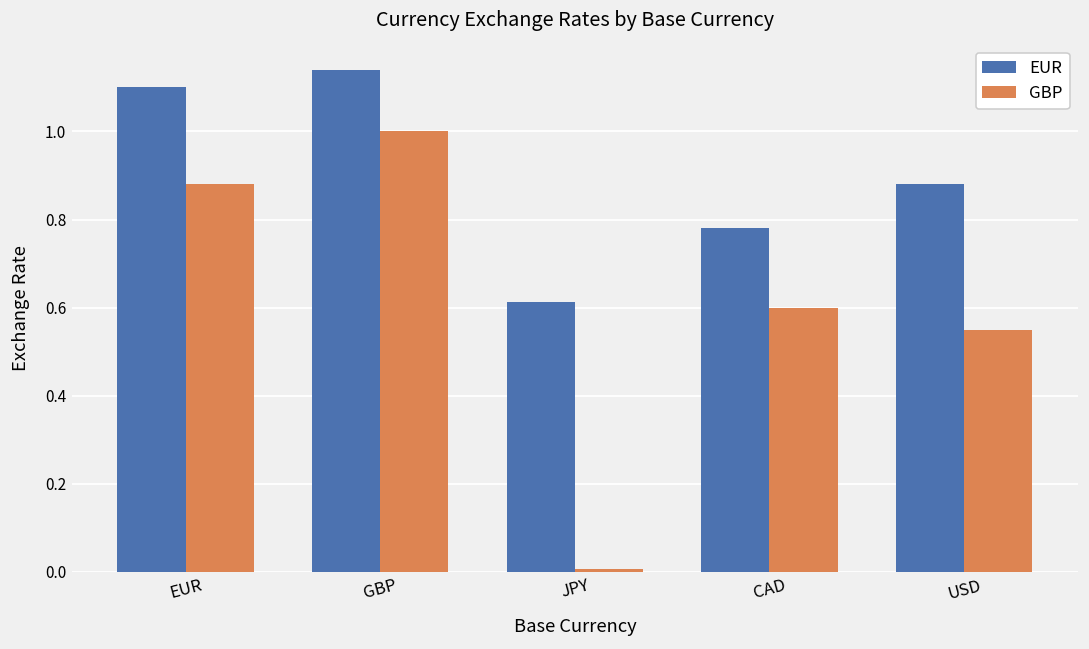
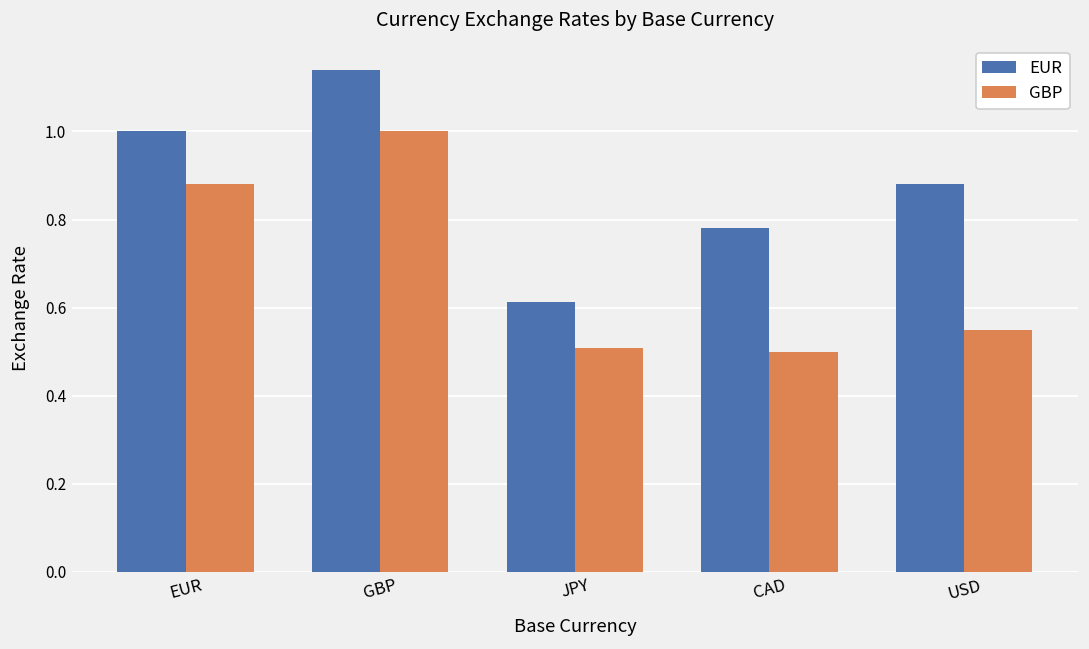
  {
    "EUR": {
-     "EUR": 1.1,
+     "EUR": 1.0,
      "GBP": 1.14,
      "JPY": 0.61,
      "CAD": 0.78,
      "USD": 0.88
    },
    "GBP": {
      "EUR": 0.88,
      "GBP": 1.00,
-     "JPY": 0.01,
-     "CAD": 0.6,
+     "JPY": 0.51,
+     "CAD": 0.5,
      "USD": 0.55
    }
  }
